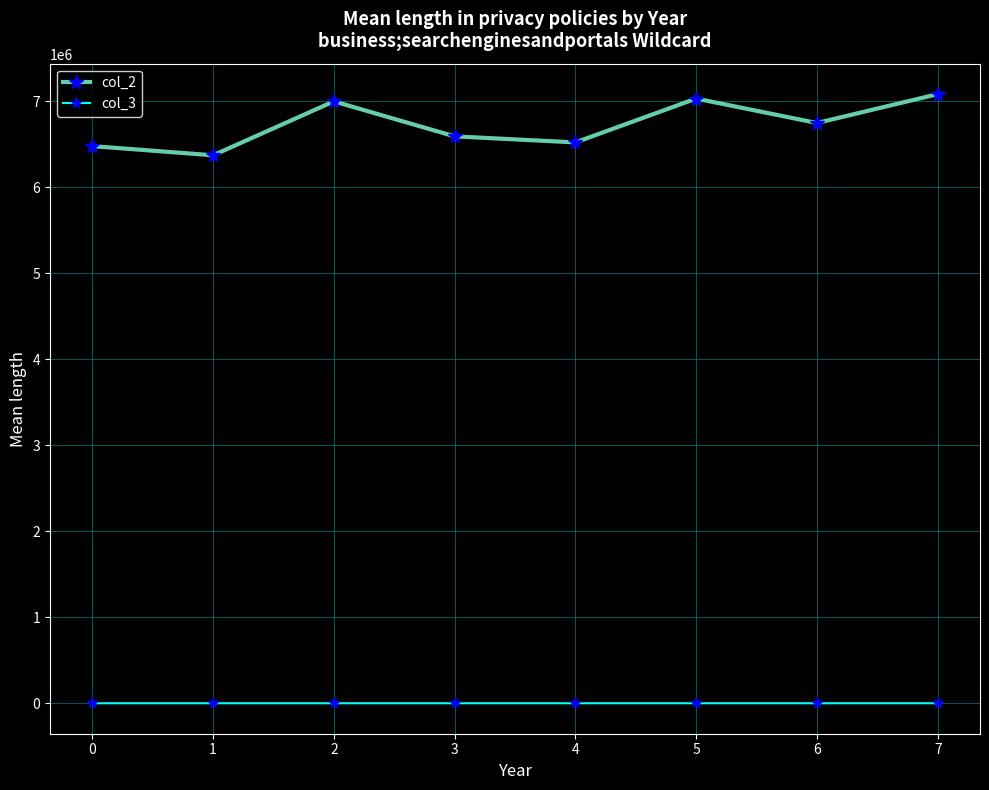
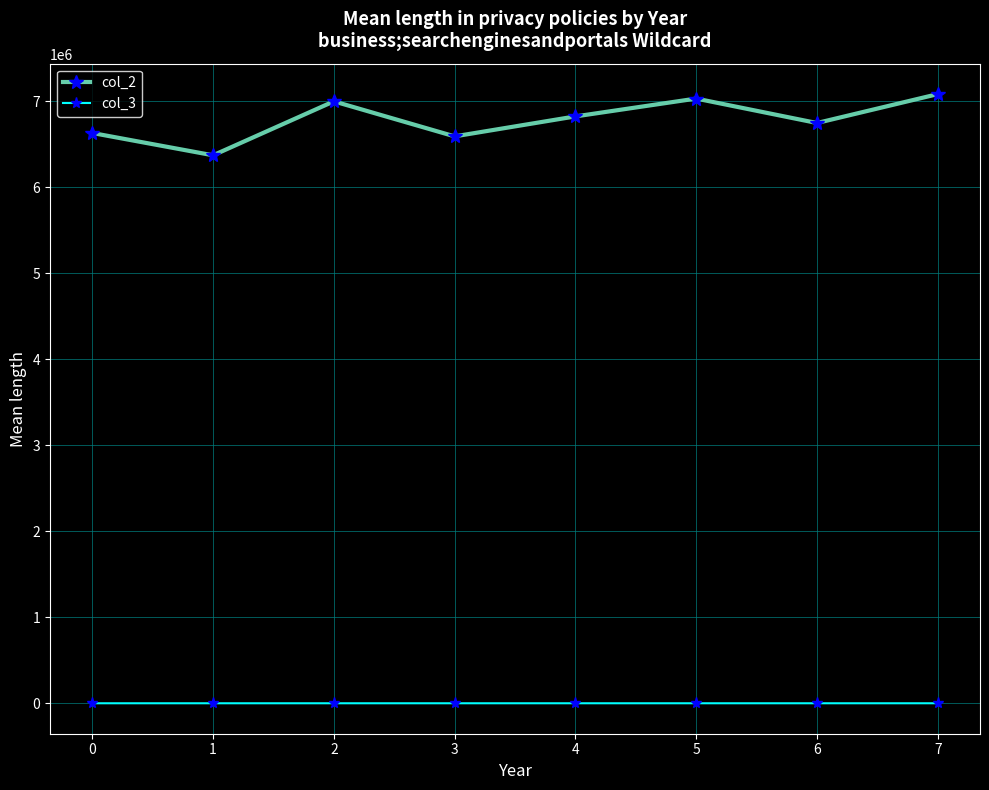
  {
    "col_2": {
-     "0": 6500000,
+     "0": 6600000,
      "1": 6400000,
      "2": 7000000,
      "3": 6600000,
-     "4": 6500000,
+     "4": 6800000,
      "5": 7000000,
      "6": 6700000,
      "7": 7100000
    },
    "col_3": {
      "0": 0,
      "1": 0,
      "2": 0,
      "3": 0,
      "4": 0,
      "5": 0,
      "6": 0,
      "7": 0
    }
  }
